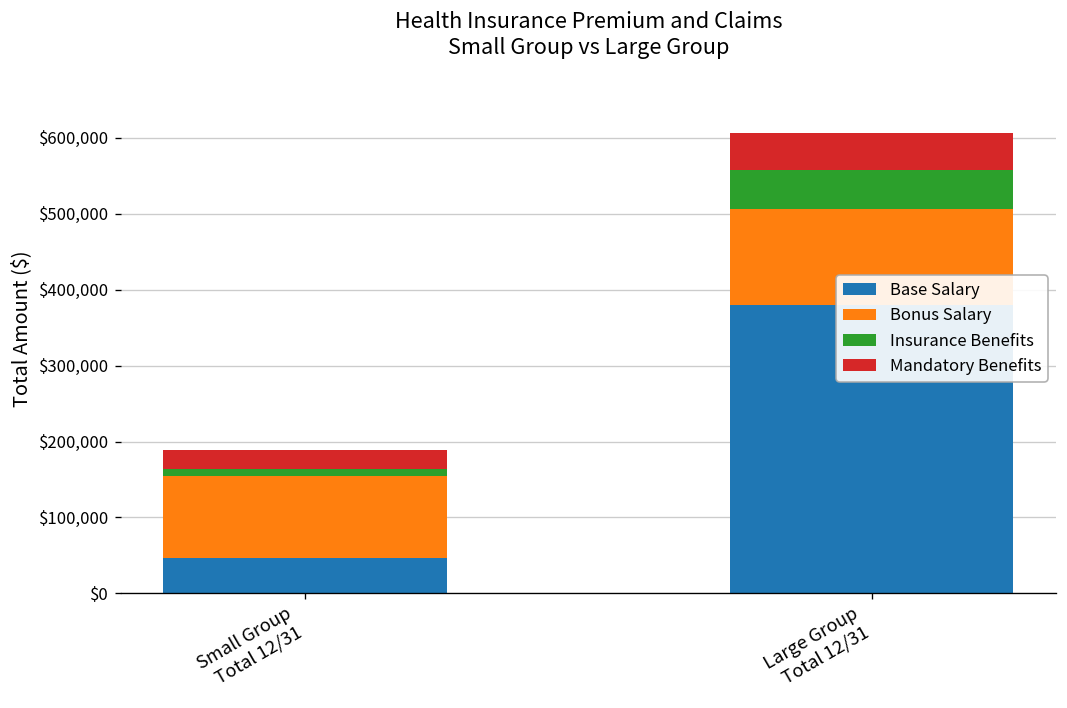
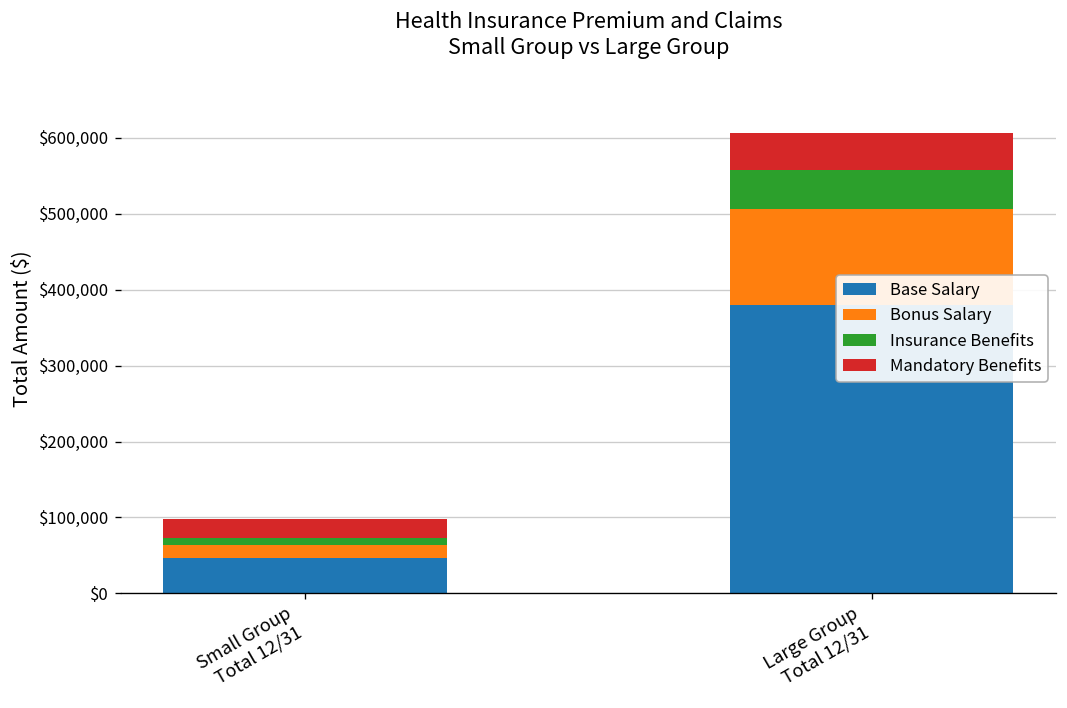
  {
    "Base Salary": {
      "Small Group Total 12/31": "$50,000"
    },
    "Bonus Salary": {
-     "Small Group Total 12/31": "$110,000",
+     "Small Group Total 12/31": "$20,000",
      "Large Group Total 12/31": "$130,000"
    },
    "Insurance Benefits": {
      "Small Group Total 12/31": "$10,000",
      "Large Group Total 12/31": "$50,000"
    },
    "Mandatory Benefits": {
      "Small Group Total 12/31": "$20,000",
      "Large Group Total 12/31": "$50,000"
    }
  }
